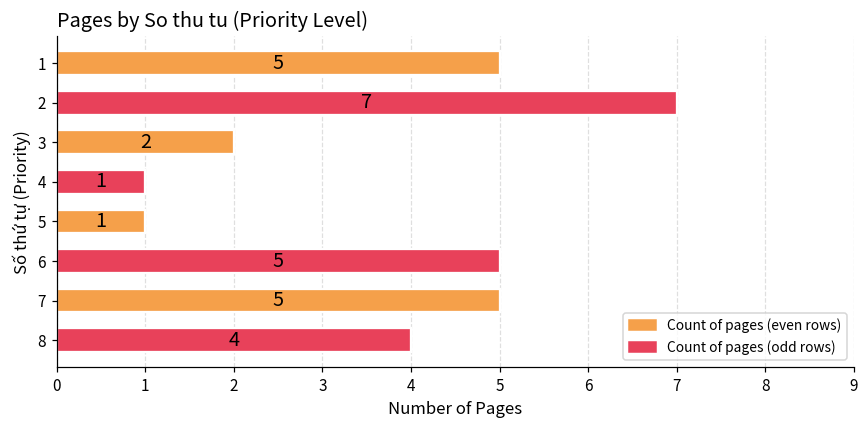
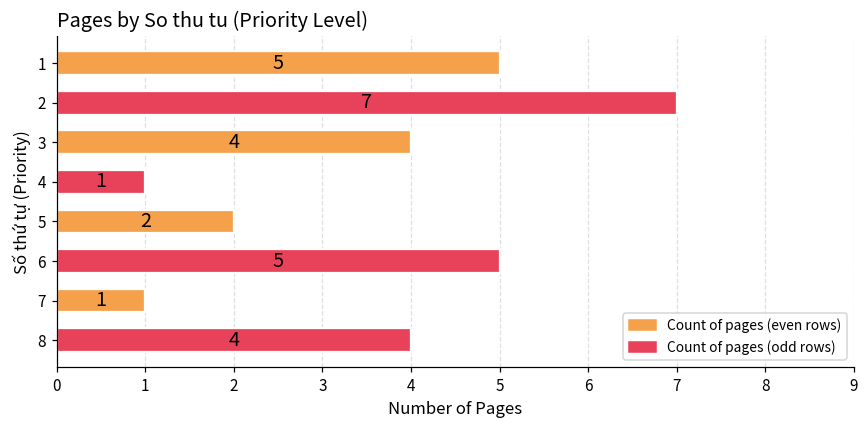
  {
    "1": 5,
    "2": 7,
-   "3": 2,
+   "3": 4,
    "4": 1,
-   "5": 1,
+   "5": 2,
    "6": 5,
-   "7": 5,
+   "7": 1,
    "8": 4
  }
